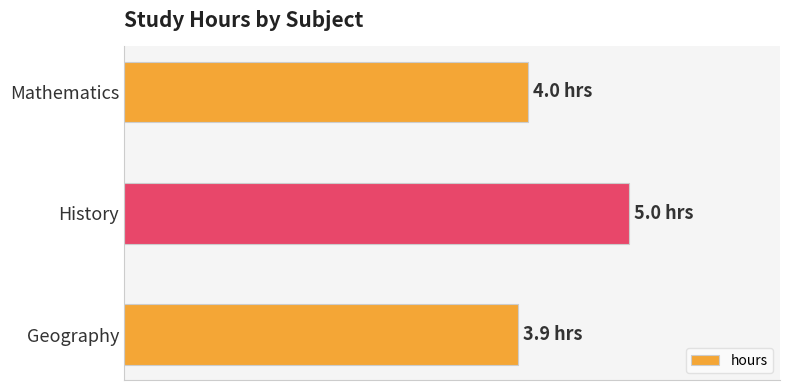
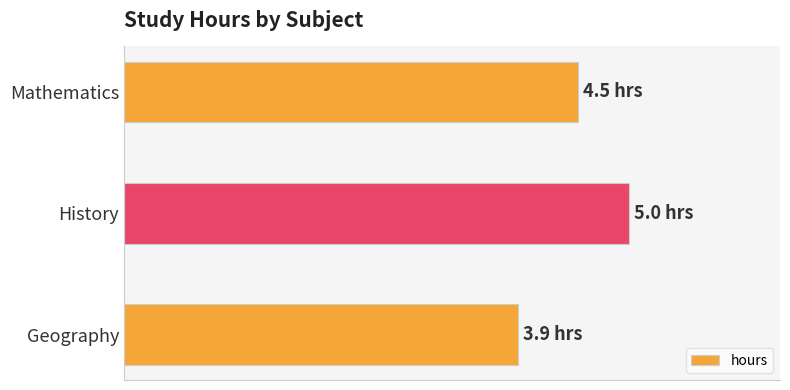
  {
-   "Mathematics": 4.0,
+   "Mathematics": 4.5,
    "History": 5.0,
    "Geography": 3.9
  }
